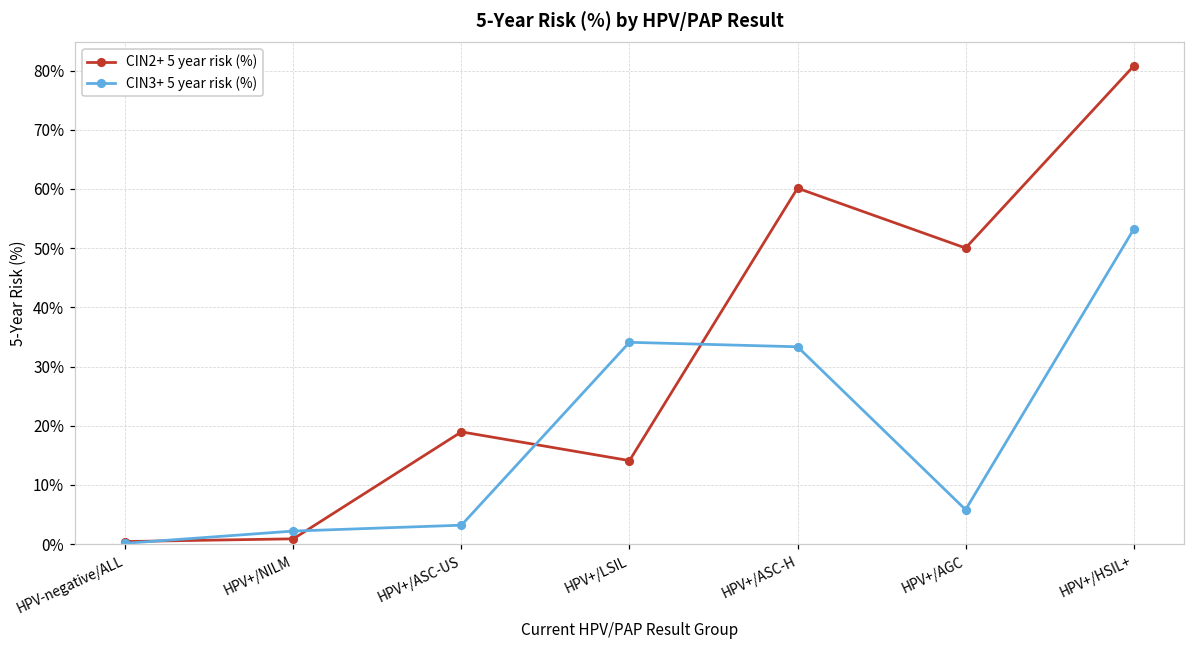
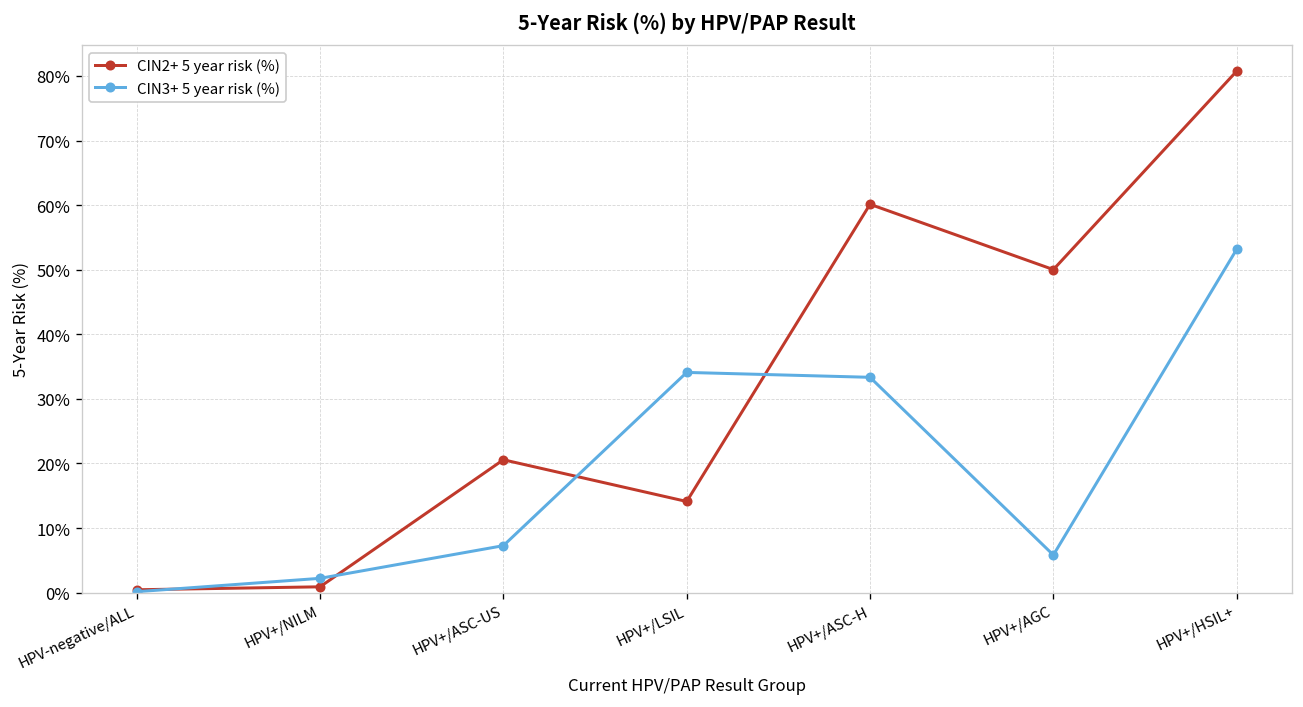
  {
    "CIN2+ 5 year risk (%)": {
      "HPV+/NILM": "1%",
-     "HPV+/ASC-US": "19%",
+     "HPV+/ASC-US": "21%",
      "HPV+/LSIL": "14%",
      "HPV+/ASC-H": "60%",
      "HPV+/AGC": "50%",
      "HPV+/HSIL+": "81%"
    },
    "CIN3+ 5 year risk (%)": {
      "HPV+/NILM": "2%",
-     "HPV+/ASC-US": "3%",
+     "HPV+/ASC-US": "7%",
      "HPV+/LSIL": "34%",
      "HPV+/ASC-H": "33%",
      "HPV+/AGC": "6%",
      "HPV+/HSIL+": "53%"
    }
  }
